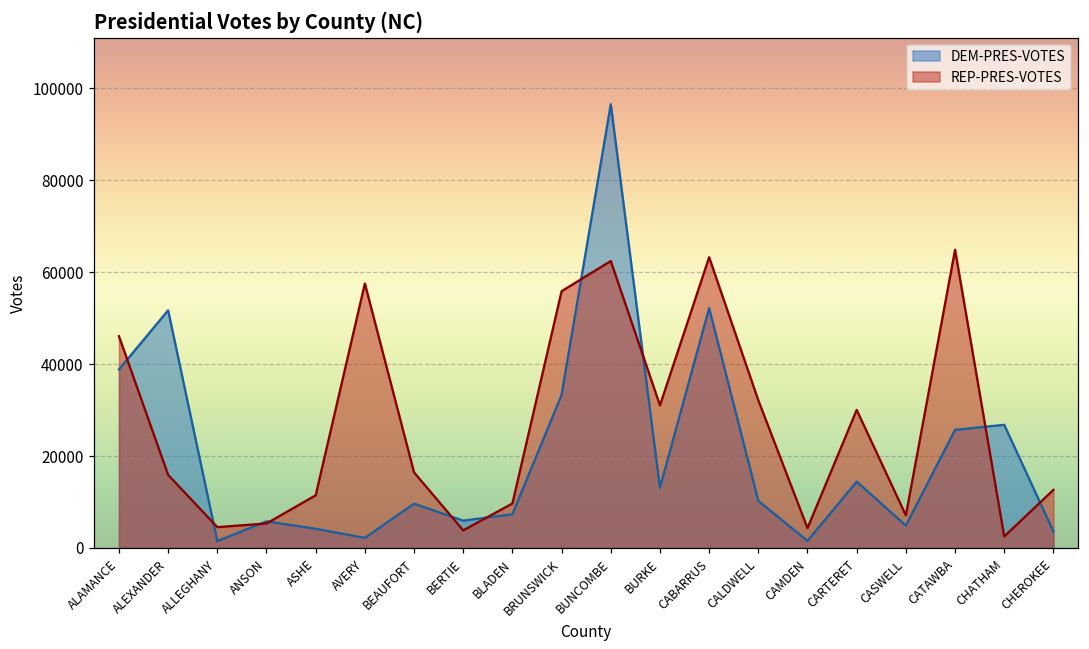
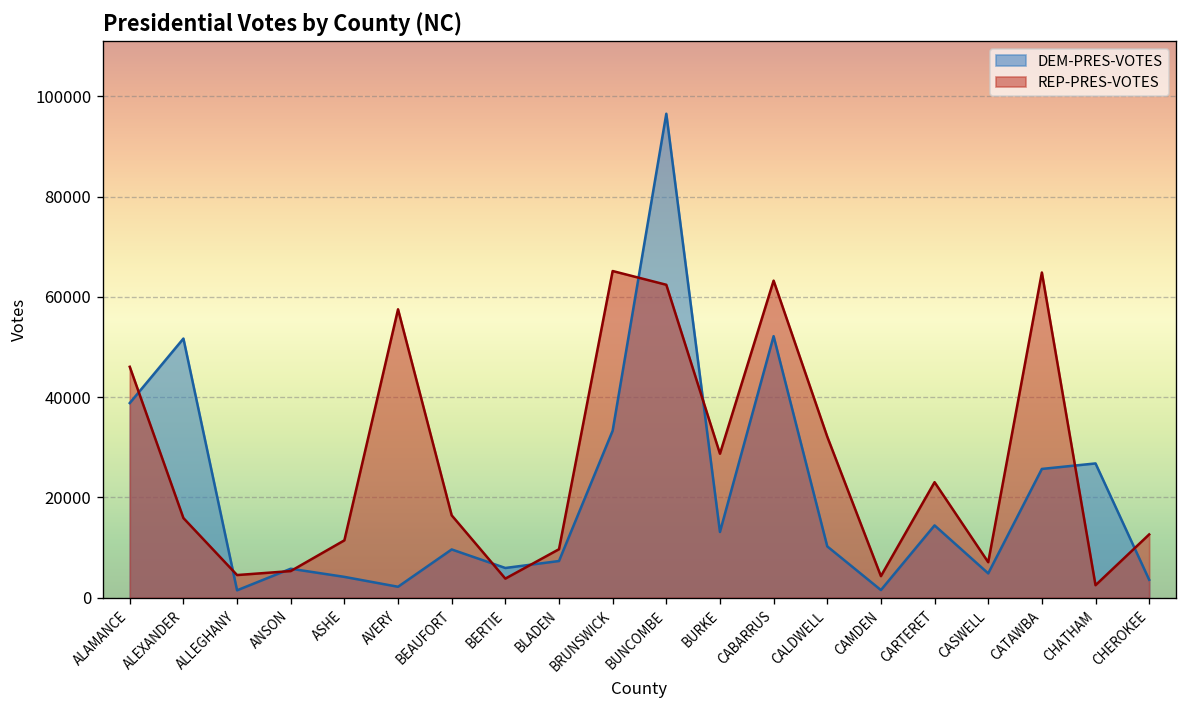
  {
    "DEM-PRES-VOTES": {
      "ALAMANCE": 39000,
      "ALEXANDER": 52000,
      "ALLEGHANY": 1000,
      "ASHE": 4000,
      "AVERY": 2000,
      "BEAUFORT": 10000,
      "BERTIE": 6000,
      "BLADEN": 7000,
      "BRUNSWICK": 33000,
      "BUNCOMBE": 97000,
      "BURKE": 13000,
      "CABARRUS": 52000,
      "CALDWELL": 10000,
      "CAMDEN": 2000,
      "CARTERET": 14000,
      "CASWELL": 5000,
      "CATAWBA": 26000,
      "CHATHAM": 27000,
      "CHEROKEE": 4000
    },
    "REP-PRES-VOTES": {
      "ALAMANCE": 46000,
      "ALEXANDER": 16000,
      "ALLEGHANY": 5000,
      "ASHE": 11000,
      "AVERY": 58000,
      "BEAUFORT": 16000,
      "BERTIE": 4000,
      "BLADEN": 10000,
-     "BRUNSWICK": 56000,
+     "BRUNSWICK": 65000,
      "BUNCOMBE": 62000,
-     "BURKE": 31000,
+     "BURKE": 29000,
      "CABARRUS": 63000,
      "CALDWELL": 32000,
      "CAMDEN": 4000,
-     "CARTERET": 30000,
+     "CARTERET": 23000,
      "CASWELL": 7000,
      "CATAWBA": 65000,
      "CHATHAM": 3000,
      "CHEROKEE": 13000
    }
  }
